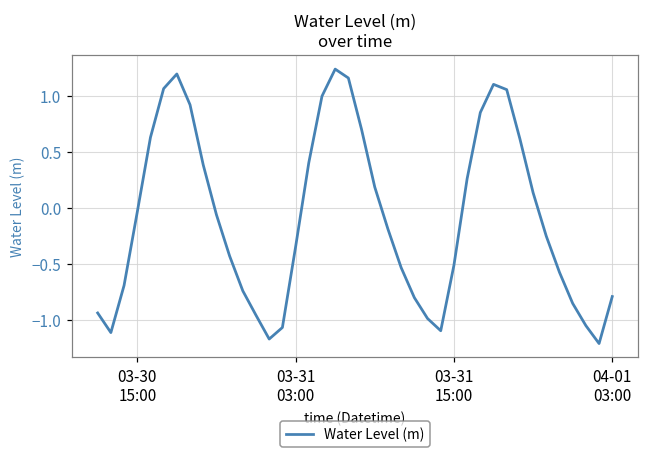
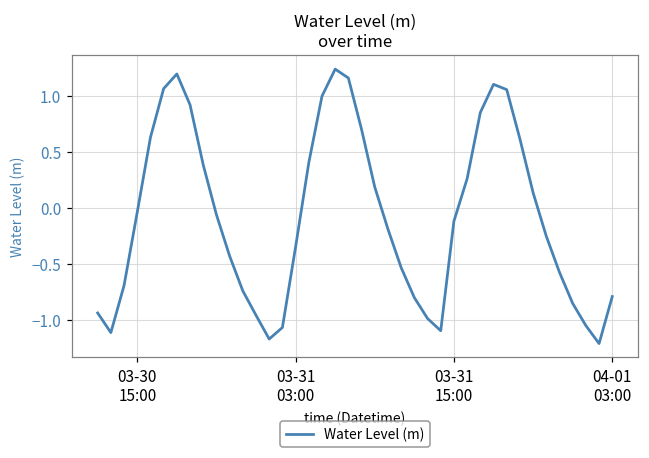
  {
    "03-30 15:00": -0.04,
    "03-31 03:00": -0.35,
-   "03-31 15:00": -0.51,
+   "03-31 15:00": -0.12,
    "04-01 03:00": -0.79
  }
